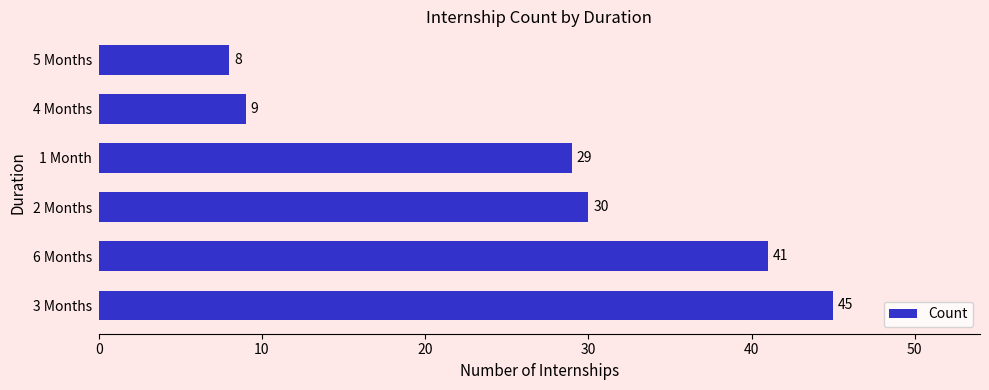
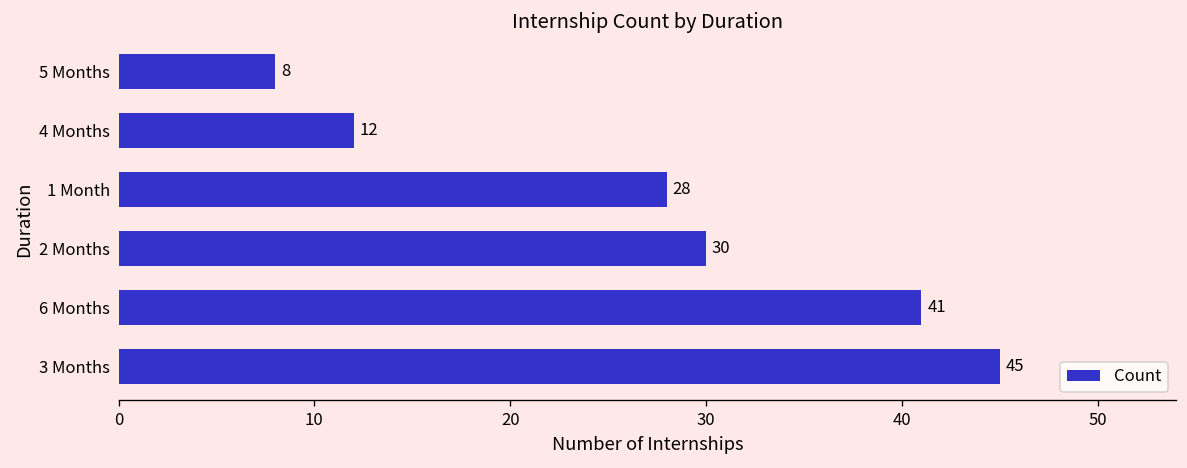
  {
    "5 Months": 8,
-   "4 Months": 9,
-   "1 Month": 29,
+   "4 Months": 12,
+   "1 Month": 28,
    "2 Months": 30,
    "6 Months": 41,
    "3 Months": 45
  }
